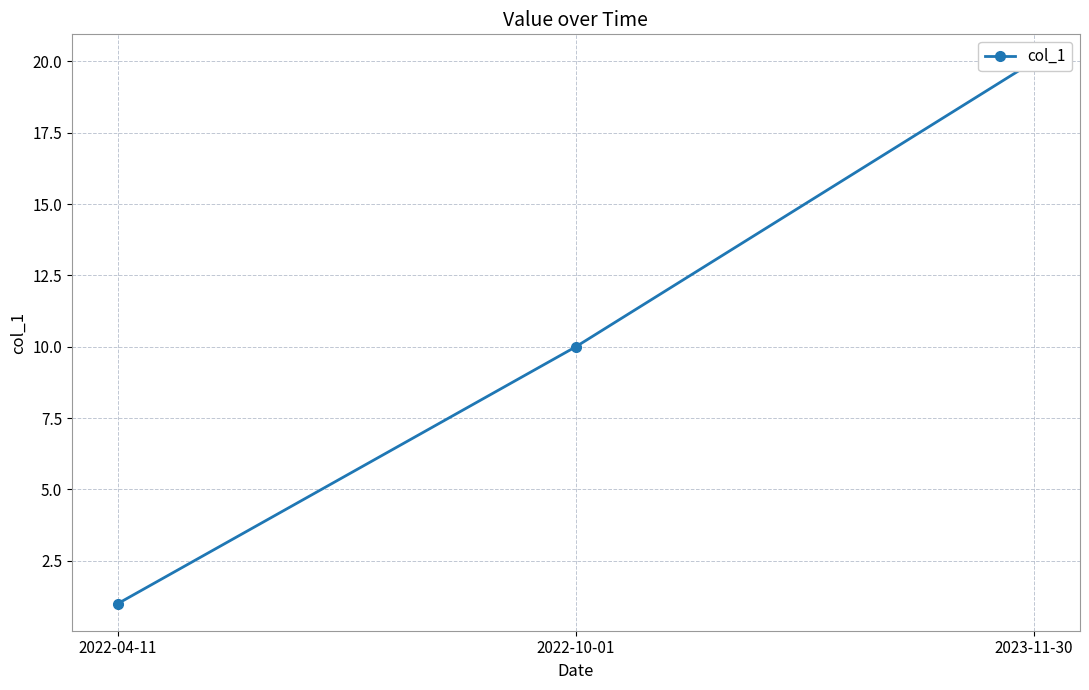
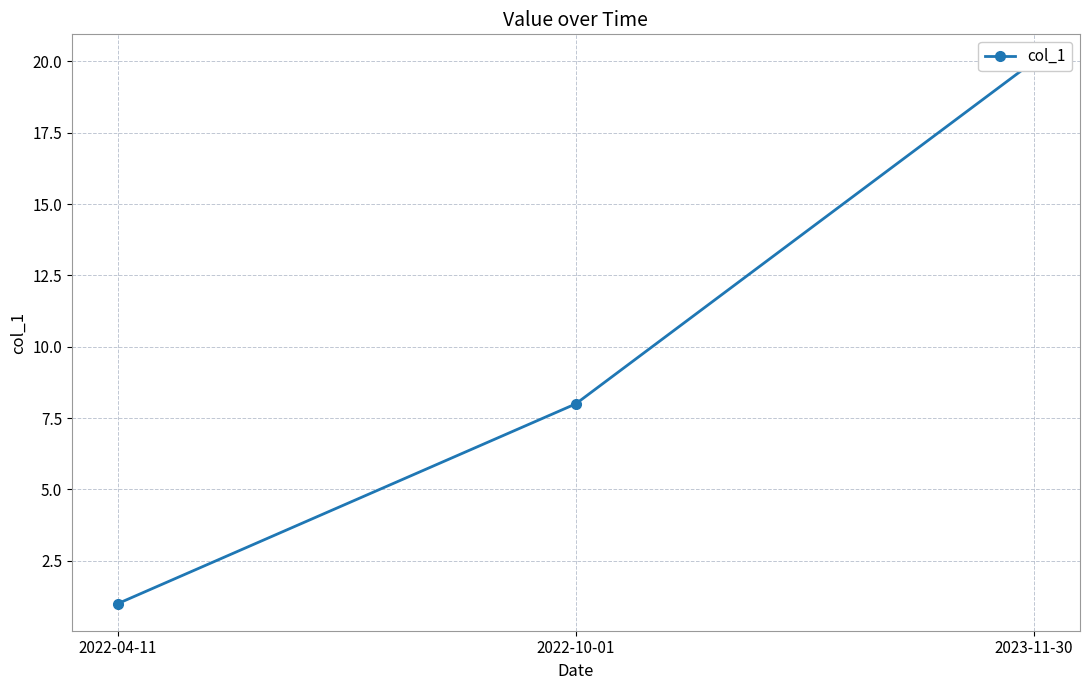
  {
    "2022-04-11": 1,
-   "2022-10-01": 10
+   "2022-10-01": 8
  }
